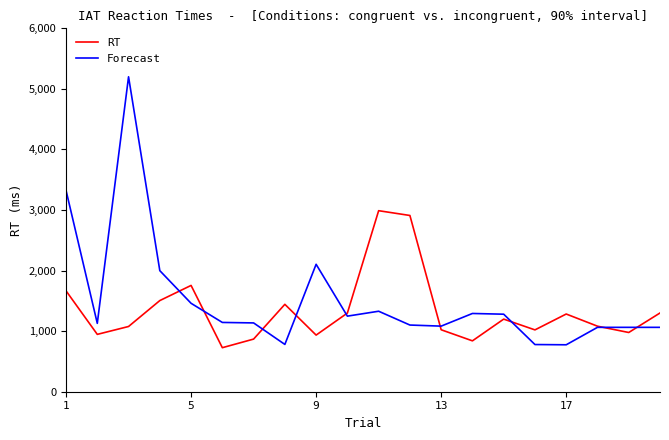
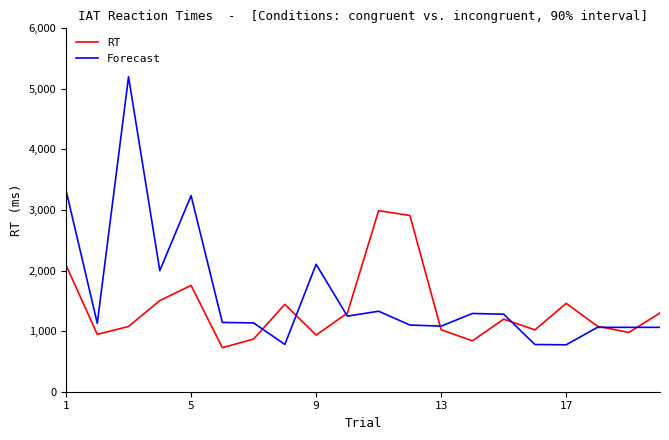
  {
    "RT": {
-     "1": "1,700",
+     "1": "2,100",
      "5": "1,800",
      "9": "900",
      "13": "1,000",
-     "17": "1,300"
+     "17": "1,500"
    },
    "Forecast": {
      "1": "3,300",
-     "5": "1,500",
+     "5": "3,200",
      "9": "2,100",
      "13": "1,100",
      "17": "800"
    }
  }
